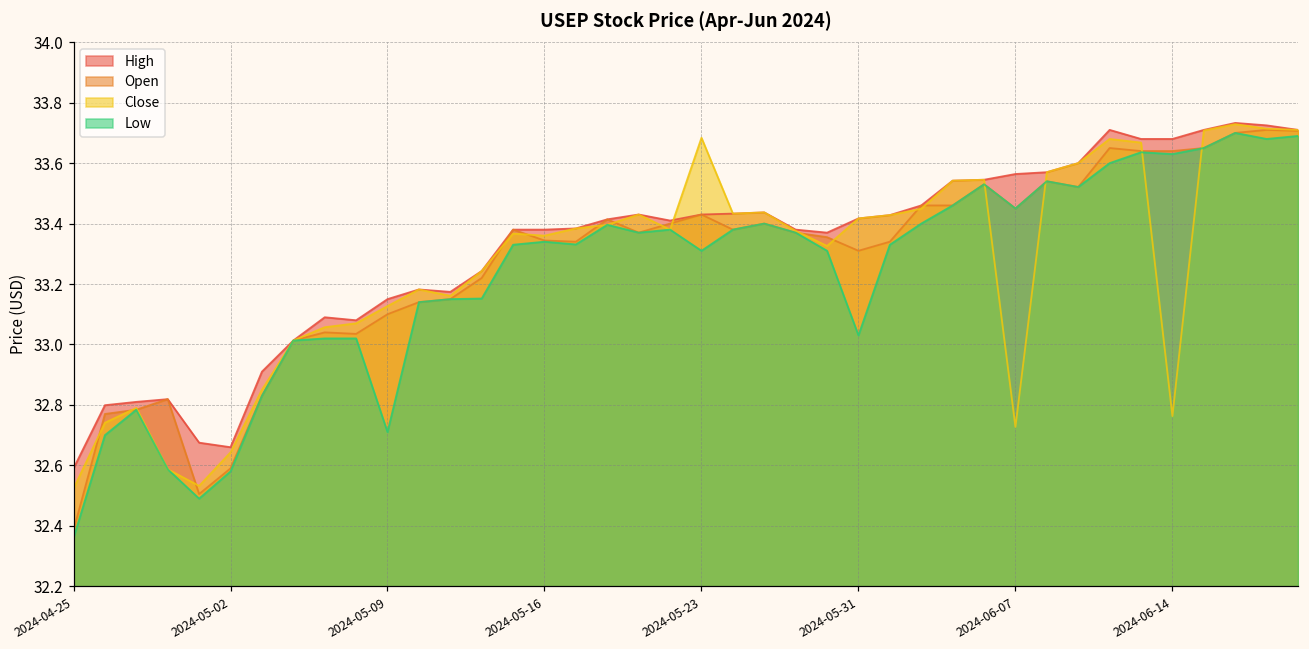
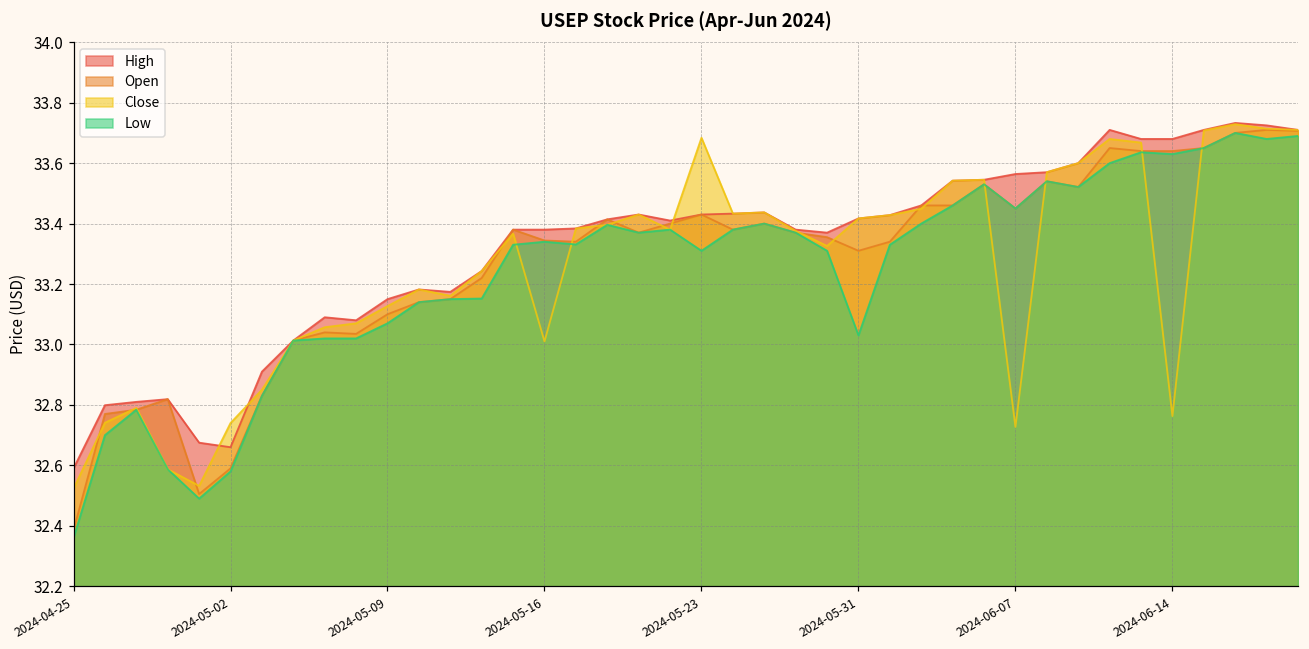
  {
    "Close": {
      "2024-04-25": 32.52,
-     "2024-05-02": 32.64,
+     "2024-05-02": 32.74,
      "2024-05-09": 33.13,
-     "2024-05-16": 33.36,
+     "2024-05-16": 33.01,
      "2024-05-23": 33.68,
      "2024-06-07": 32.73,
      "2024-06-14": 32.76
    },
    "Low": {
      "2024-04-25": 32.36,
      "2024-05-02": 32.58,
-     "2024-05-09": 32.71,
+     "2024-05-09": 33.07,
      "2024-05-23": 33.31,
      "2024-05-31": 33.03,
      "2024-06-14": 33.63
    }
  }
